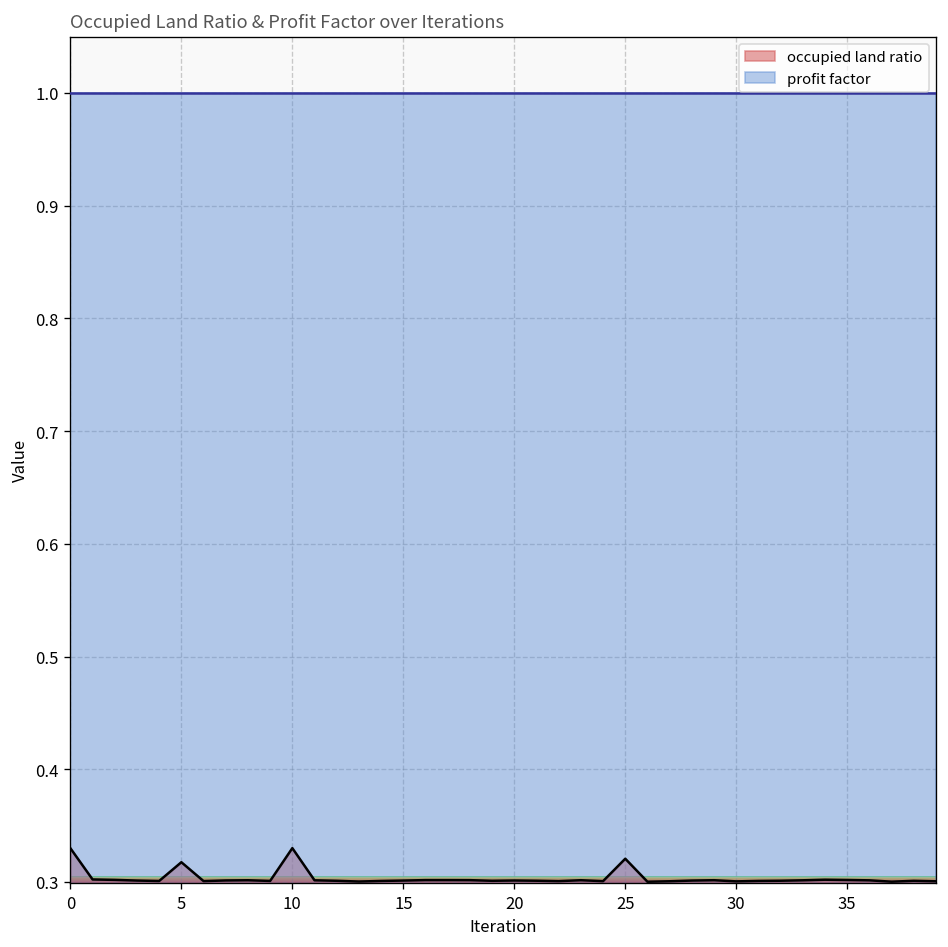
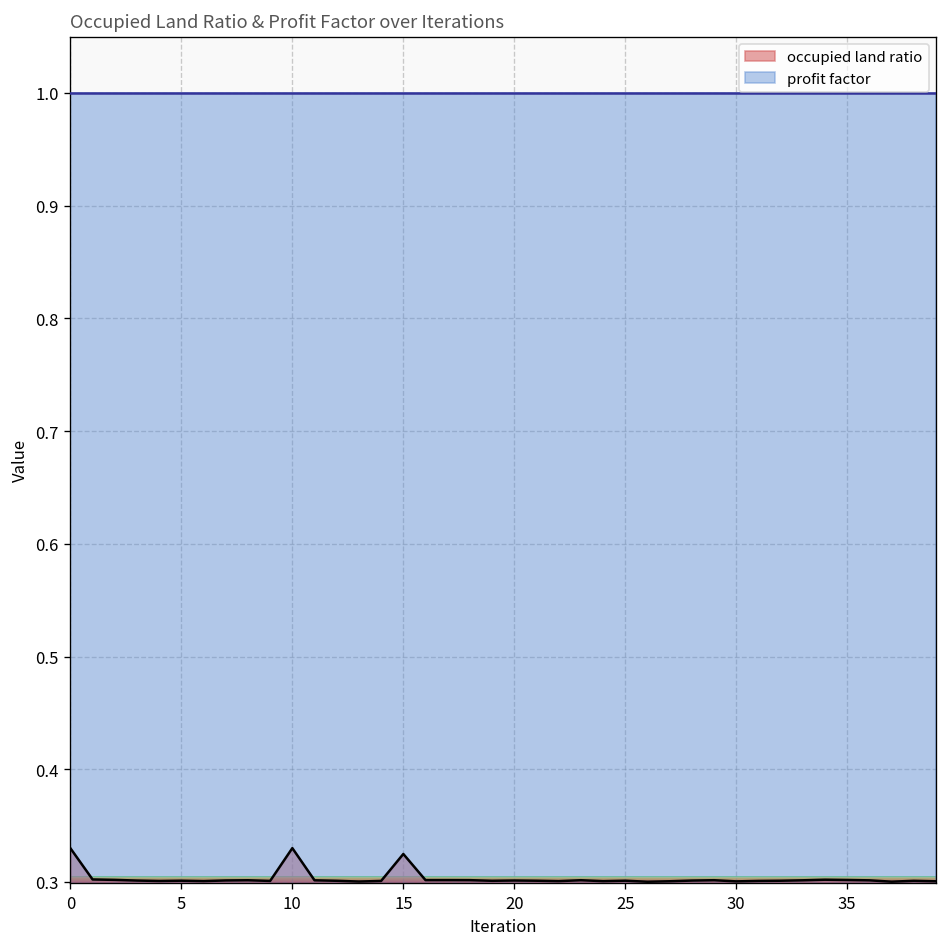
  {
    "occupied land ratio": {
      "0": 0.33,
-     "5": 0.32,
+     "5": 0.30,
      "10": 0.33,
-     "15": 0.30,
+     "15": 0.32,
      "20": 0.30,
-     "25": 0.32,
+     "25": 0.30,
      "30": 0.30,
      "35": 0.30
    },
    "profit factor": {
      "0": 1.00,
      "5": 1.00,
      "10": 1.00,
      "15": 1.00,
      "20": 1.00,
      "25": 1.00,
      "30": 1.00
    }
  }
